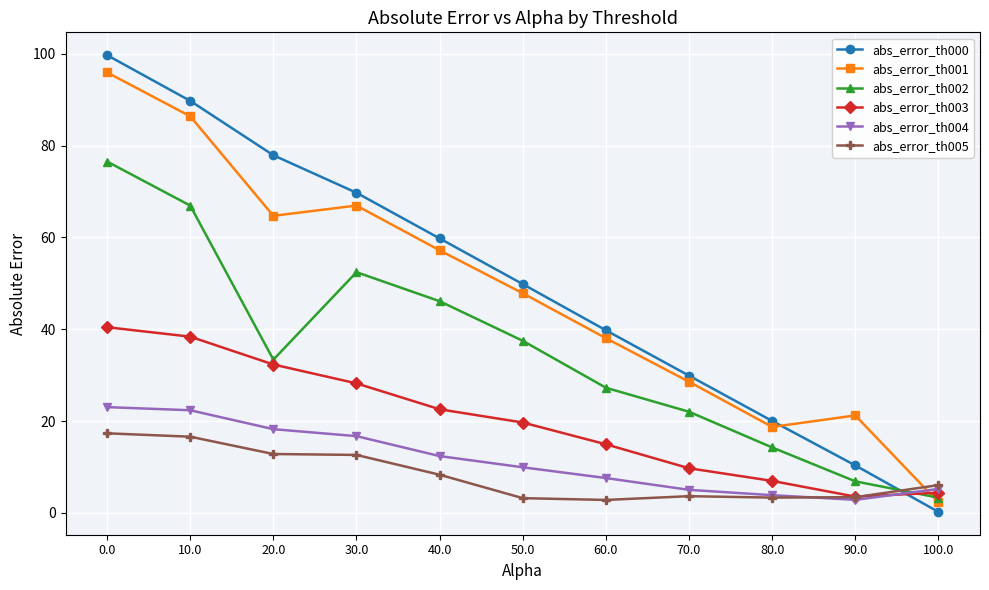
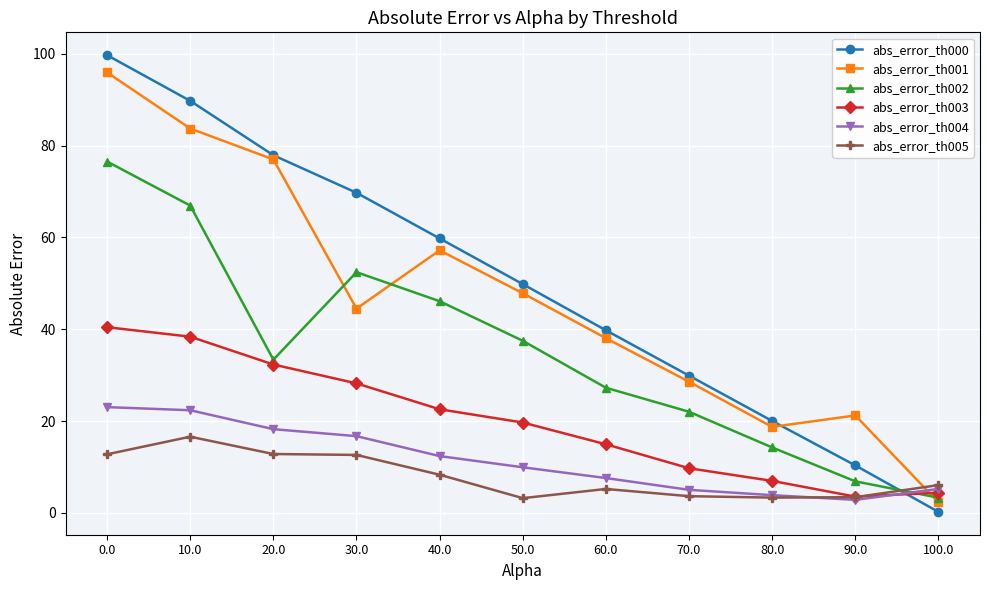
  {
    "abs_error_th000": {
      "0.0": 100,
      "10.0": 90,
      "20.0": 78,
      "30.0": 70,
      "40.0": 60,
      "50.0": 50,
      "60.0": 40,
      "70.0": 30,
      "80.0": 20,
      "90.0": 10,
      "100.0": 0
    },
    "abs_error_th001": {
      "0.0": 96,
-     "10.0": 86,
-     "20.0": 65,
-     "30.0": 67,
+     "10.0": 84,
+     "20.0": 77,
+     "30.0": 44,
      "40.0": 57,
      "50.0": 48,
      "60.0": 38,
      "70.0": 29,
      "80.0": 19,
      "90.0": 21,
      "100.0": 2
    },
    "abs_error_th002": {
      "0.0": 77,
      "10.0": 67,
      "20.0": 33,
      "30.0": 52,
      "40.0": 46,
      "50.0": 37,
      "60.0": 27,
      "70.0": 22,
      "80.0": 14,
      "90.0": 7,
      "100.0": 3
    },
    "abs_error_th003": {
      "0.0": 40,
      "10.0": 38,
      "20.0": 32,
      "30.0": 28,
      "40.0": 23,
      "50.0": 20,
      "60.0": 15,
      "70.0": 10,
      "80.0": 7,
      "100.0": 4
    },
    "abs_error_th004": {
      "0.0": 23,
      "10.0": 22,
      "20.0": 18,
      "30.0": 17,
      "40.0": 12,
      "50.0": 10,
      "60.0": 8,
      "70.0": 5,
      "90.0": 3,
      "100.0": 5
    },
    "abs_error_th005": {
-     "0.0": 17,
+     "0.0": 13,
      "10.0": 17,
      "20.0": 13,
      "30.0": 13,
      "40.0": 8,
      "50.0": 3,
-     "60.0": 3,
+     "60.0": 5,
      "70.0": 4,
      "100.0": 6
    }
  }
